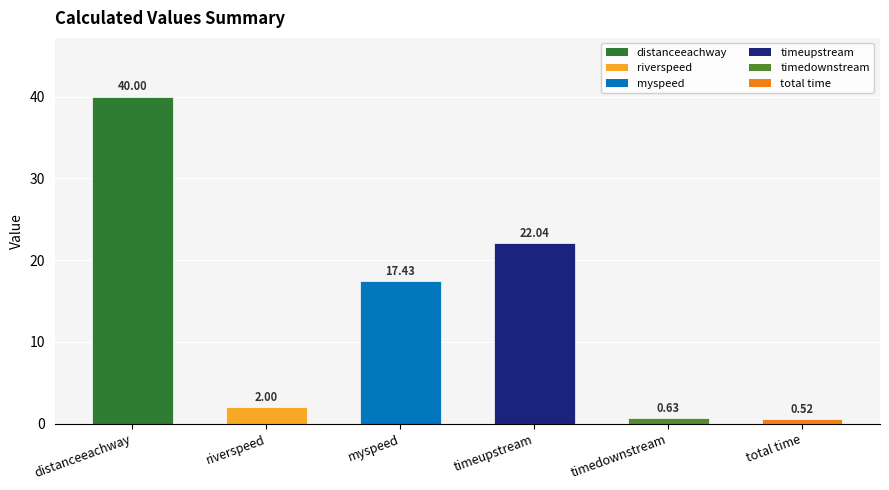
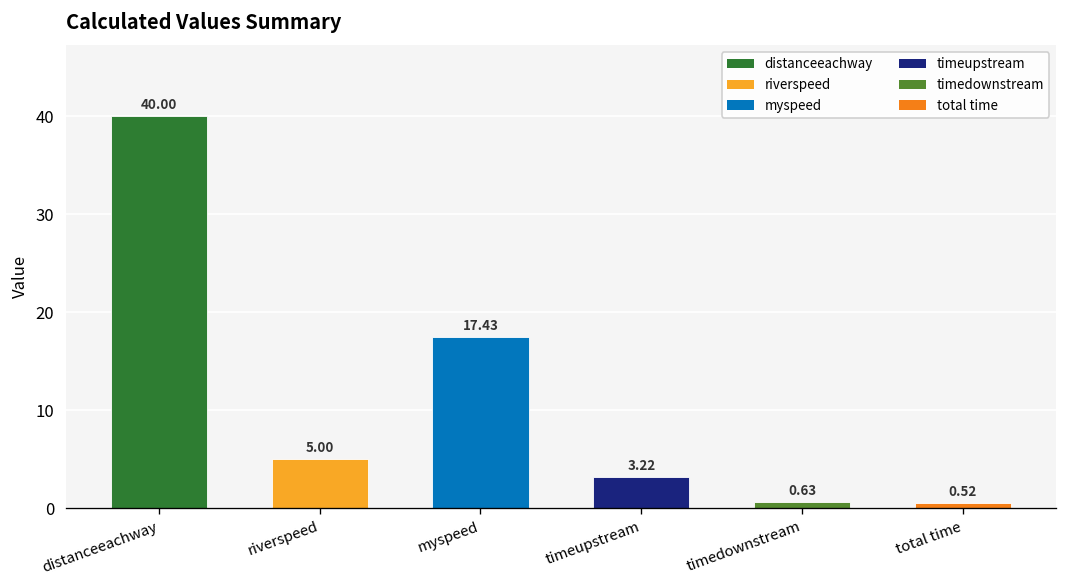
  {
    "distanceeachway": 40.00,
-   "riverspeed": 2.00,
+   "riverspeed": 5.00,
    "myspeed": 17.43,
-   "timeupstream": 22.04,
+   "timeupstream": 3.22,
    "timedownstream": 0.63,
    "total time": 0.52
  }
